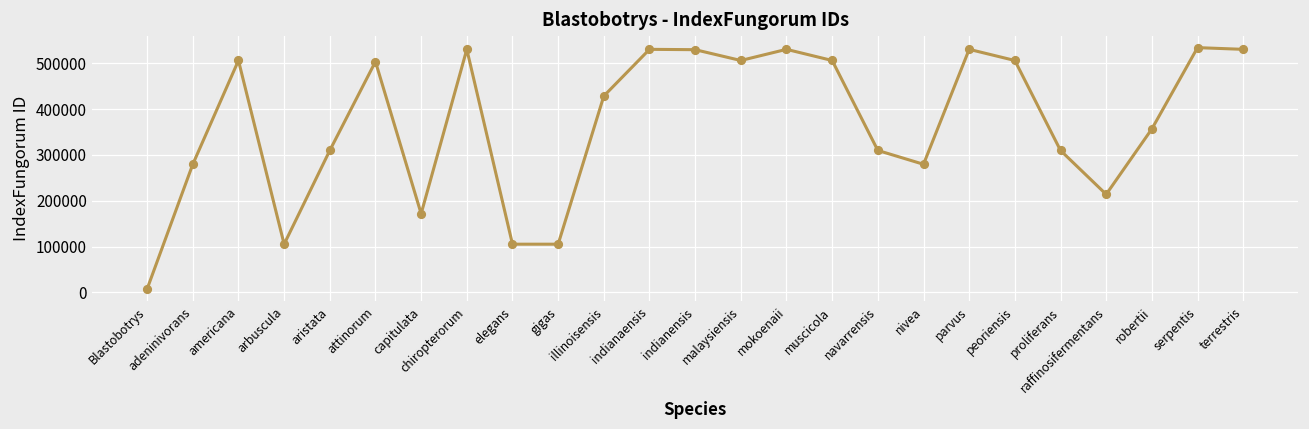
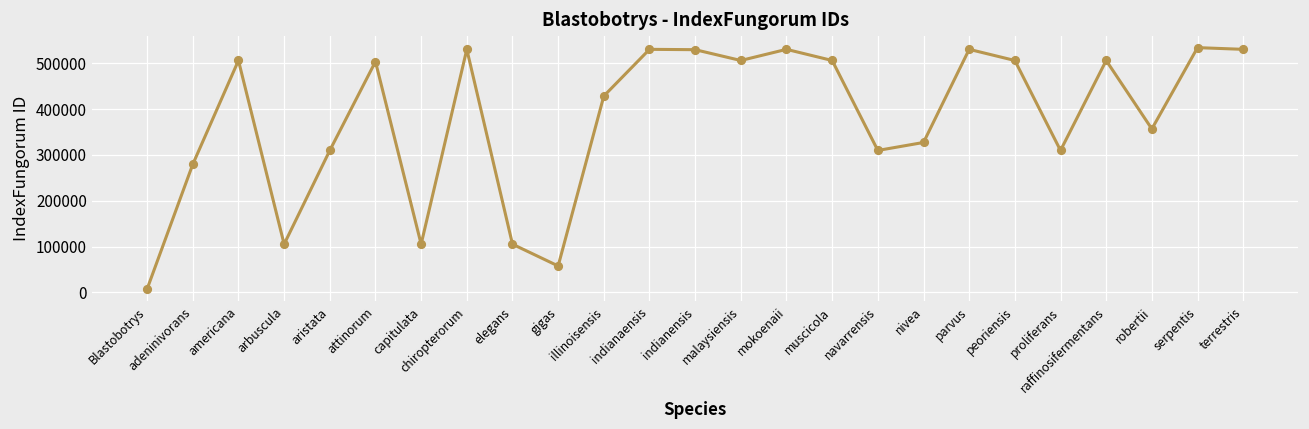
  {
    "Blastobotrys": 10000,
    "adeninivorans": 280000,
    "americana": 510000,
    "arbuscula": 110000,
    "aristata": 310000,
    "attinorum": 500000,
-   "capitulata": 170000,
+   "capitulata": 110000,
    "chiropterorum": 530000,
    "elegans": 110000,
-   "gigas": 110000,
+   "gigas": 60000,
    "illinoisensis": 430000,
    "indianaensis": 530000,
    "indianensis": 530000,
    "malaysiensis": 510000,
    "mokoenaii": 530000,
    "muscicola": 510000,
    "navarrensis": 310000,
-   "nivea": 280000,
+   "nivea": 330000,
    "parvus": 530000,
    "peoriensis": 510000,
    "proliferans": 310000,
-   "raffinosifermentans": 210000,
+   "raffinosifermentans": 510000,
    "robertii": 360000,
    "serpentis": 530000,
    "terrestris": 530000
  }
